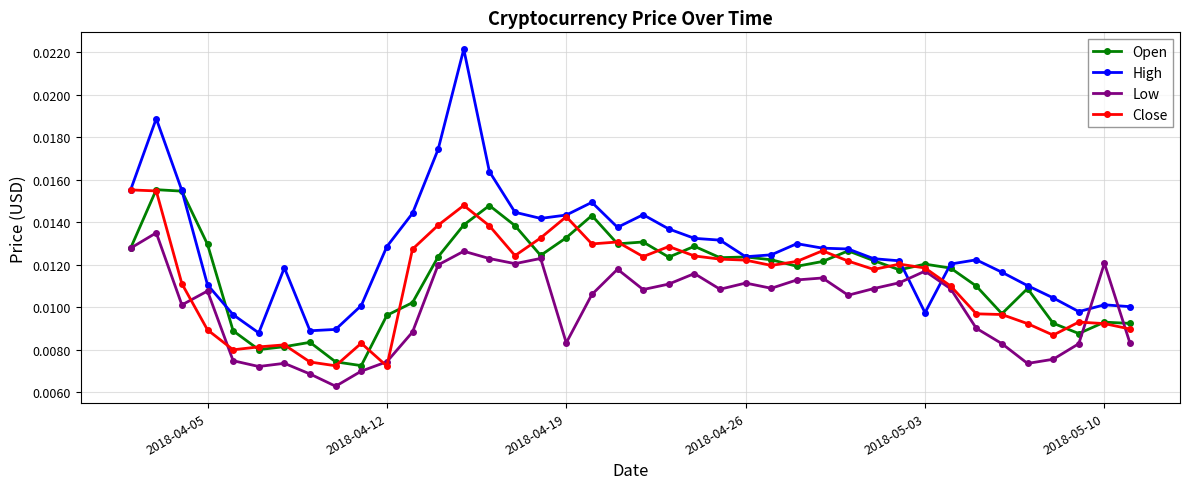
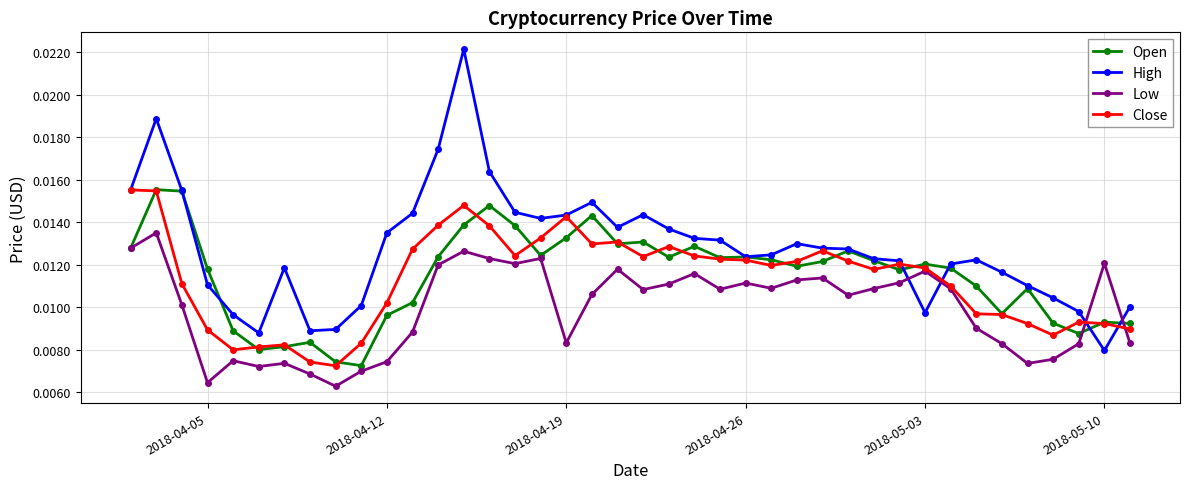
  {
    "Open": {
-     "2018-04-05": 0.0130,
+     "2018-04-05": 0.0118,
      "2018-04-12": 0.0096,
      "2018-04-19": 0.0133,
      "2018-05-03": 0.0120
    },
    "High": {
      "2018-04-05": 0.0111,
-     "2018-04-12": 0.0129,
+     "2018-04-12": 0.0135,
      "2018-05-03": 0.0097,
-     "2018-05-10": 0.0101
+     "2018-05-10": 0.0080
    },
    "Low": {
-     "2018-04-05": 0.0108,
+     "2018-04-05": 0.0065,
      "2018-04-12": 0.0074,
      "2018-04-19": 0.0083,
      "2018-04-26": 0.0111,
      "2018-05-03": 0.0117,
      "2018-05-10": 0.0121
    },
    "Close": {
      "2018-04-05": 0.0089,
-     "2018-04-12": 0.0072,
+     "2018-04-12": 0.0102,
      "2018-04-26": 0.0122,
      "2018-05-03": 0.0118
    }
  }
